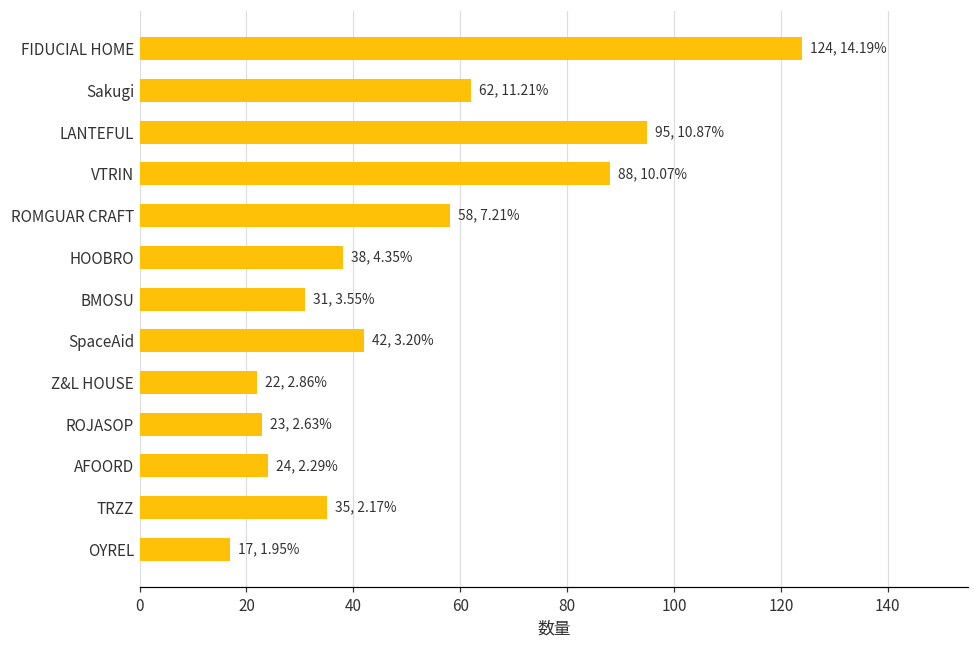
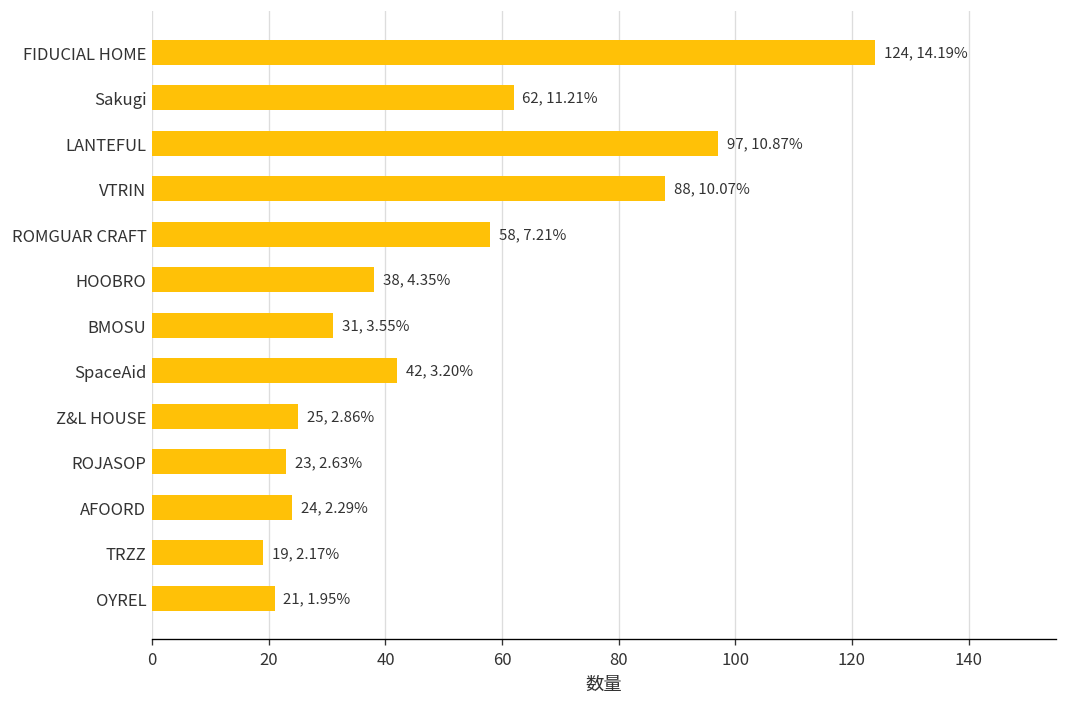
  {
    "FIDUCIAL HOME": "124,",
    "Sakugi": "62,",
-   "LANTEFUL": "95,",
+   "LANTEFUL": "97,",
    "VTRIN": "88,",
    "ROMGUAR CRAFT": "58,",
    "HOOBRO": "38,",
    "BMOSU": "31,",
    "SpaceAid": "42,",
-   "Z&L HOUSE": "22,",
+   "Z&L HOUSE": "25,",
    "ROJASOP": "23,",
    "AFOORD": "24,",
-   "TRZZ": "35,",
-   "OYREL": "17,"
+   "TRZZ": "19,",
+   "OYREL": "21,"
  }
